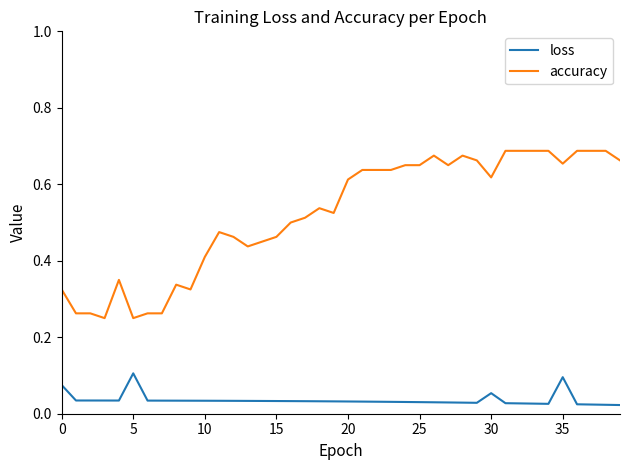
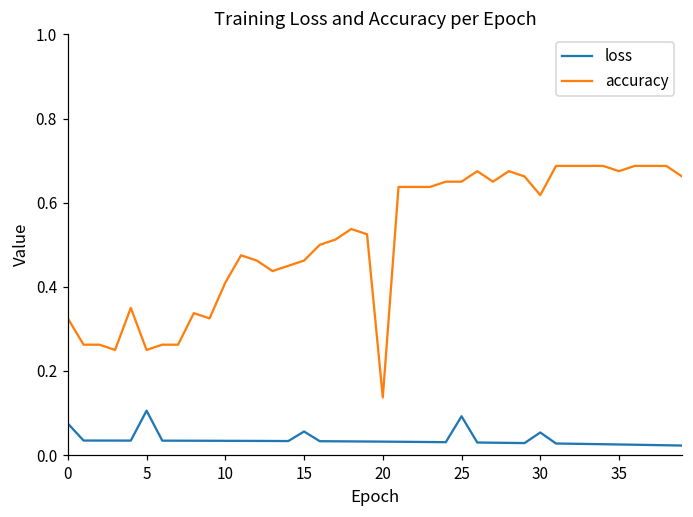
  {
    "loss": {
      "0": 0.08,
      "5": 0.11,
      "10": 0.03,
-     "15": 0.03,
+     "15": 0.06,
      "20": 0.03,
-     "25": 0.03,
+     "25": 0.09,
      "30": 0.05,
-     "35": 0.10
+     "35": 0.03
    },
    "accuracy": {
      "0": 0.33,
      "5": 0.25,
      "10": 0.41,
      "15": 0.46,
-     "20": 0.61,
+     "20": 0.14,
      "25": 0.65,
      "30": 0.62,
-     "35": 0.65
+     "35": 0.68
    }
  }
